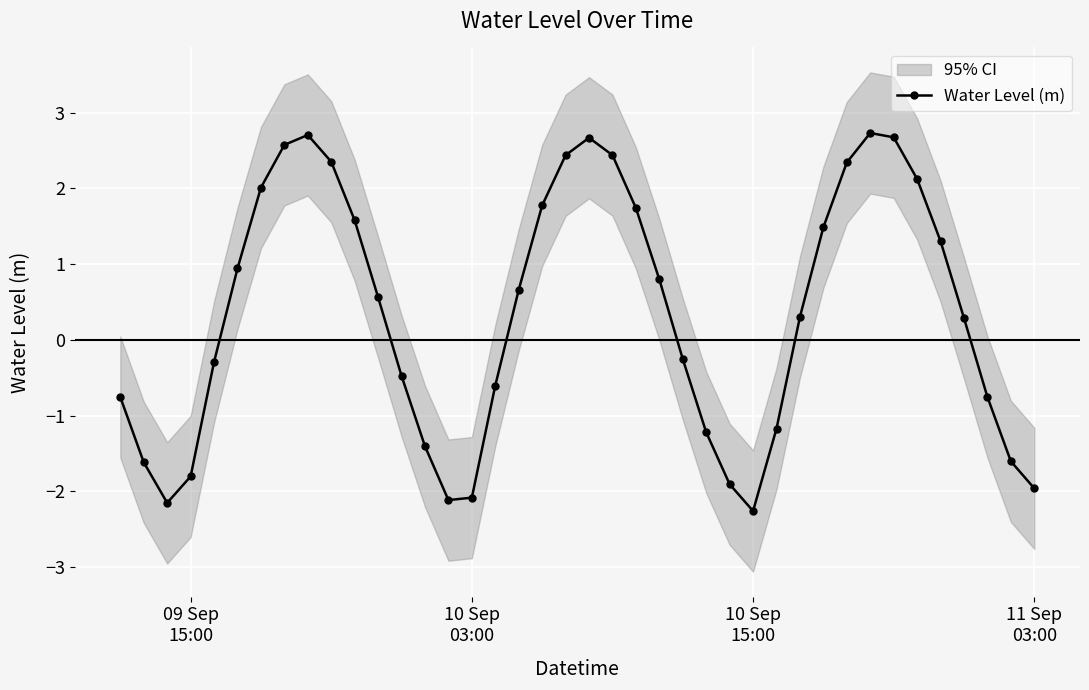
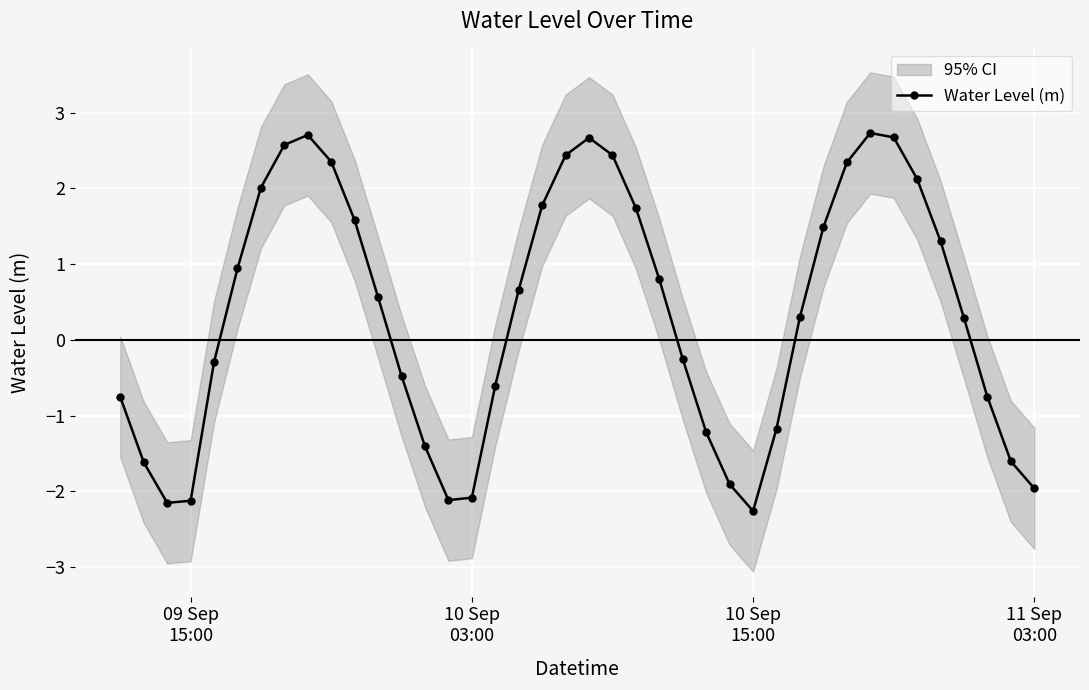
  {
    "Water Level (m)": {
-     "09 Sep 15:00": -1.8,
+     "09 Sep 15:00": -2.1,
      "10 Sep 03:00": -2.1,
      "10 Sep 15:00": -2.3,
      "11 Sep 03:00": -2.0
    }
  }
